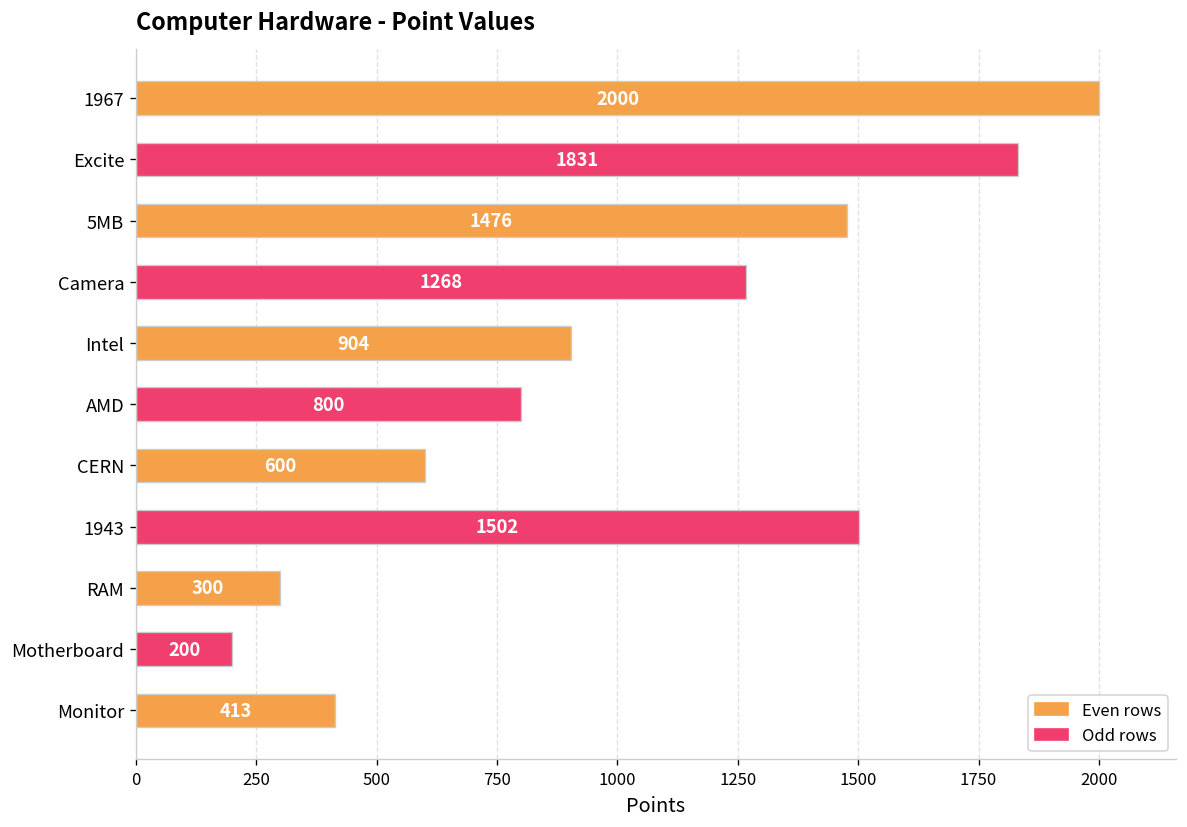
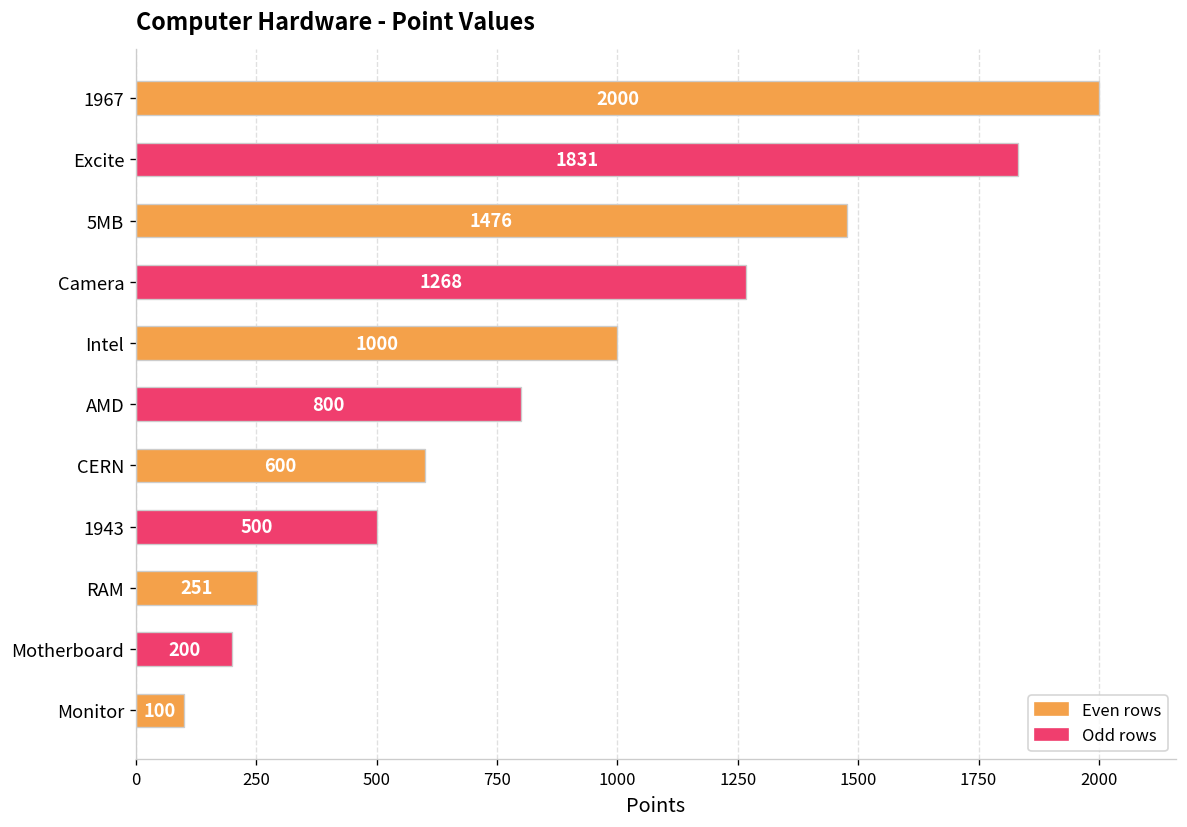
  {
    "1967": 2000,
    "Excite": 1831,
    "5MB": 1476,
    "Camera": 1268,
-   "Intel": 904,
+   "Intel": 1000,
    "AMD": 800,
    "CERN": 600,
-   "1943": 1502,
-   "RAM": 300,
+   "1943": 500,
+   "RAM": 251,
    "Motherboard": 200,
-   "Monitor": 413
+   "Monitor": 100
  }
